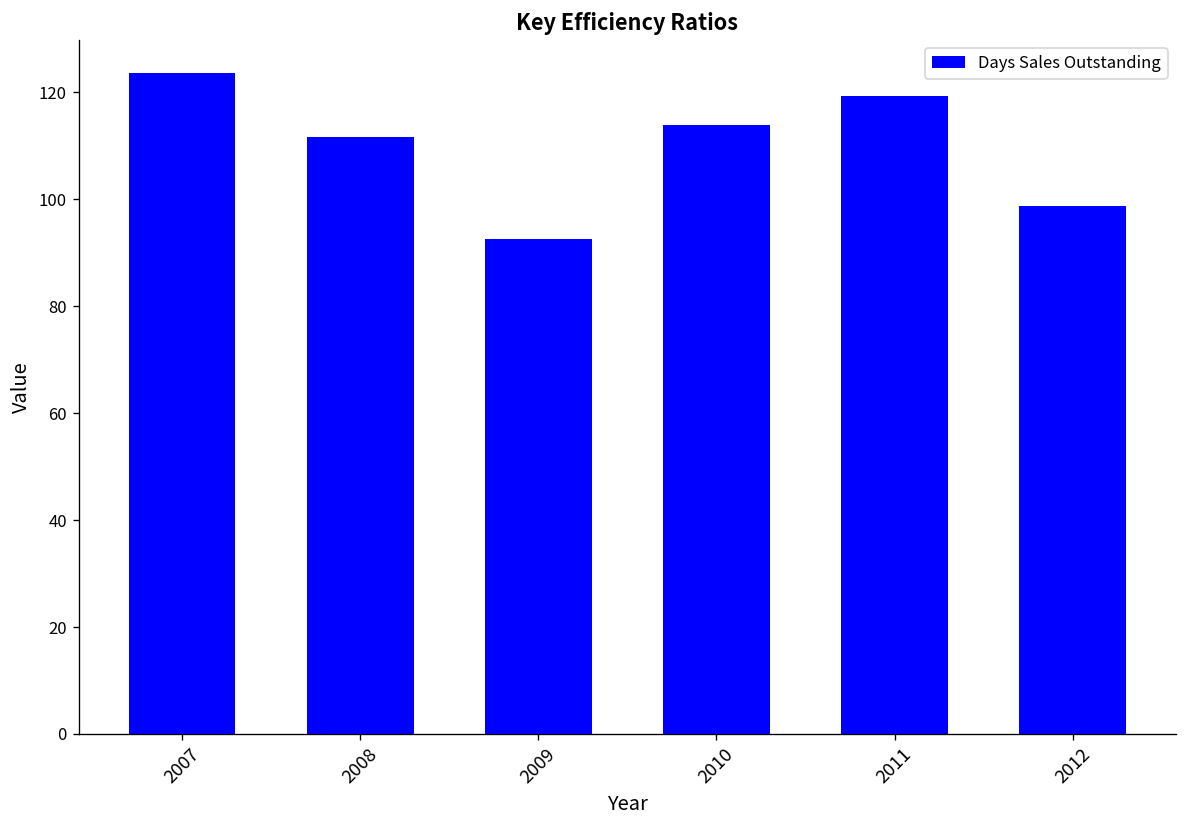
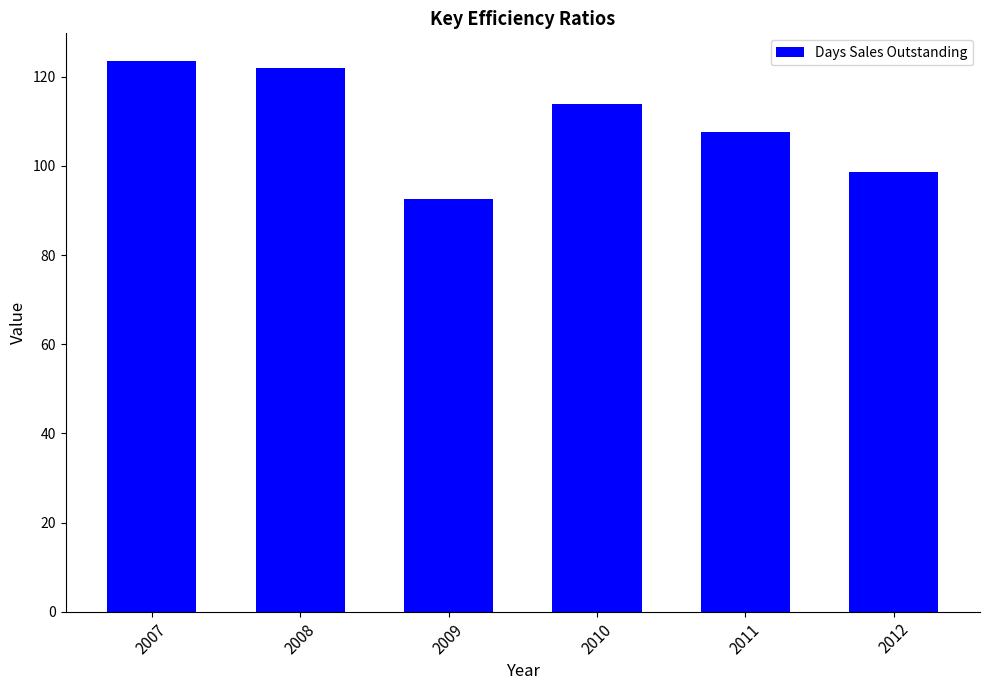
  {
    "2007": 124,
-   "2008": 112,
+   "2008": 122,
    "2009": 93,
    "2010": 114,
-   "2011": 119,
+   "2011": 108,
    "2012": 99
  }
